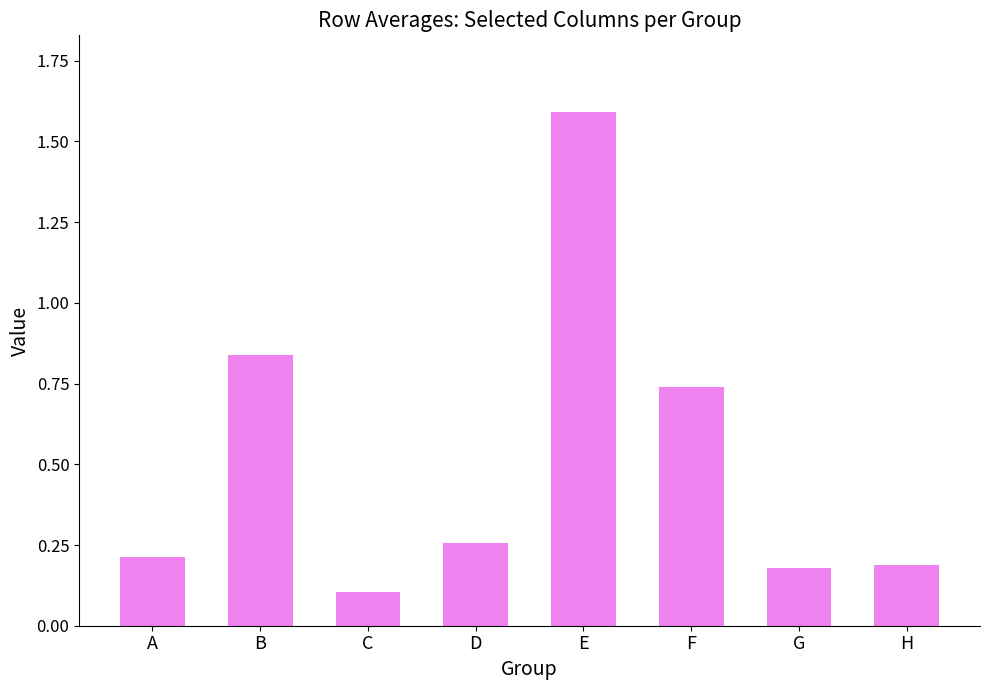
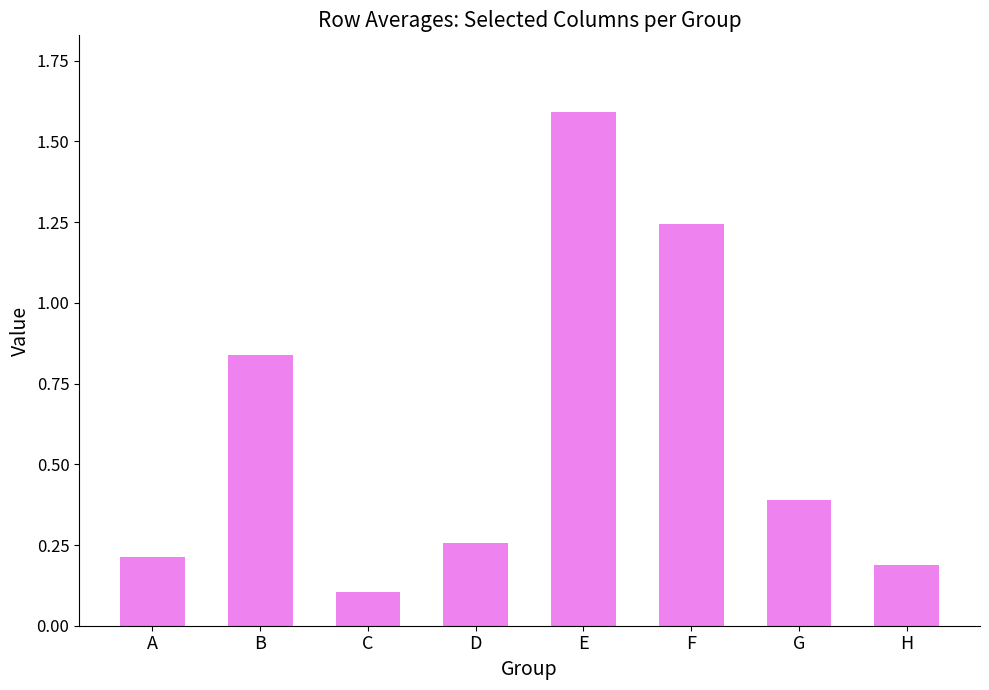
  {
    "A": 0.21,
    "B": 0.84,
    "C": 0.10,
    "D": 0.26,
    "E": 1.59,
-   "F": 0.74,
-   "G": 0.18,
+   "F": 1.24,
+   "G": 0.39,
    "H": 0.19
  }
